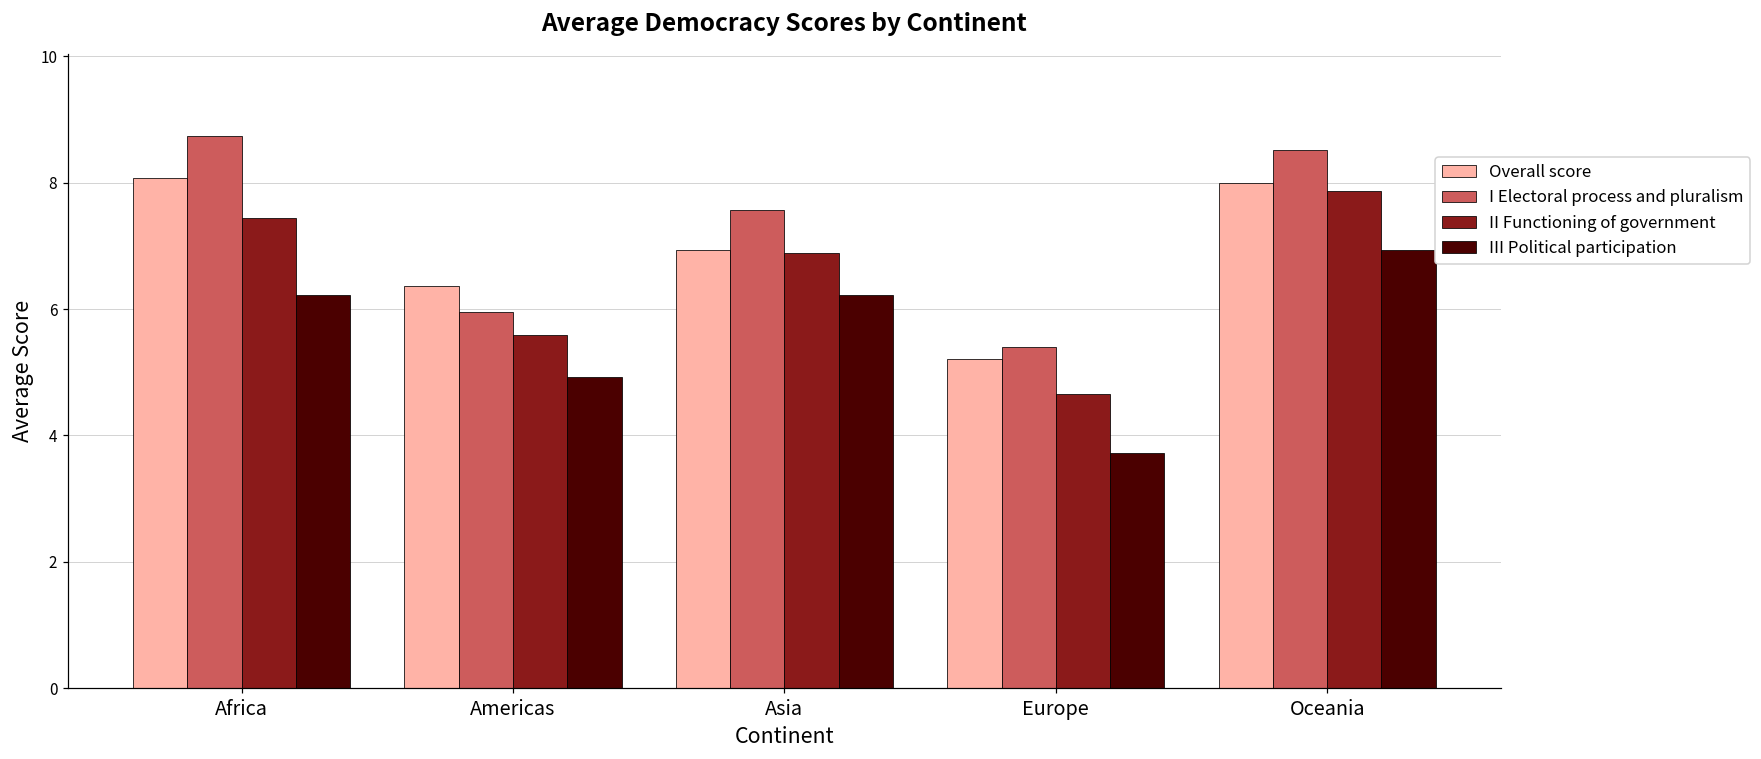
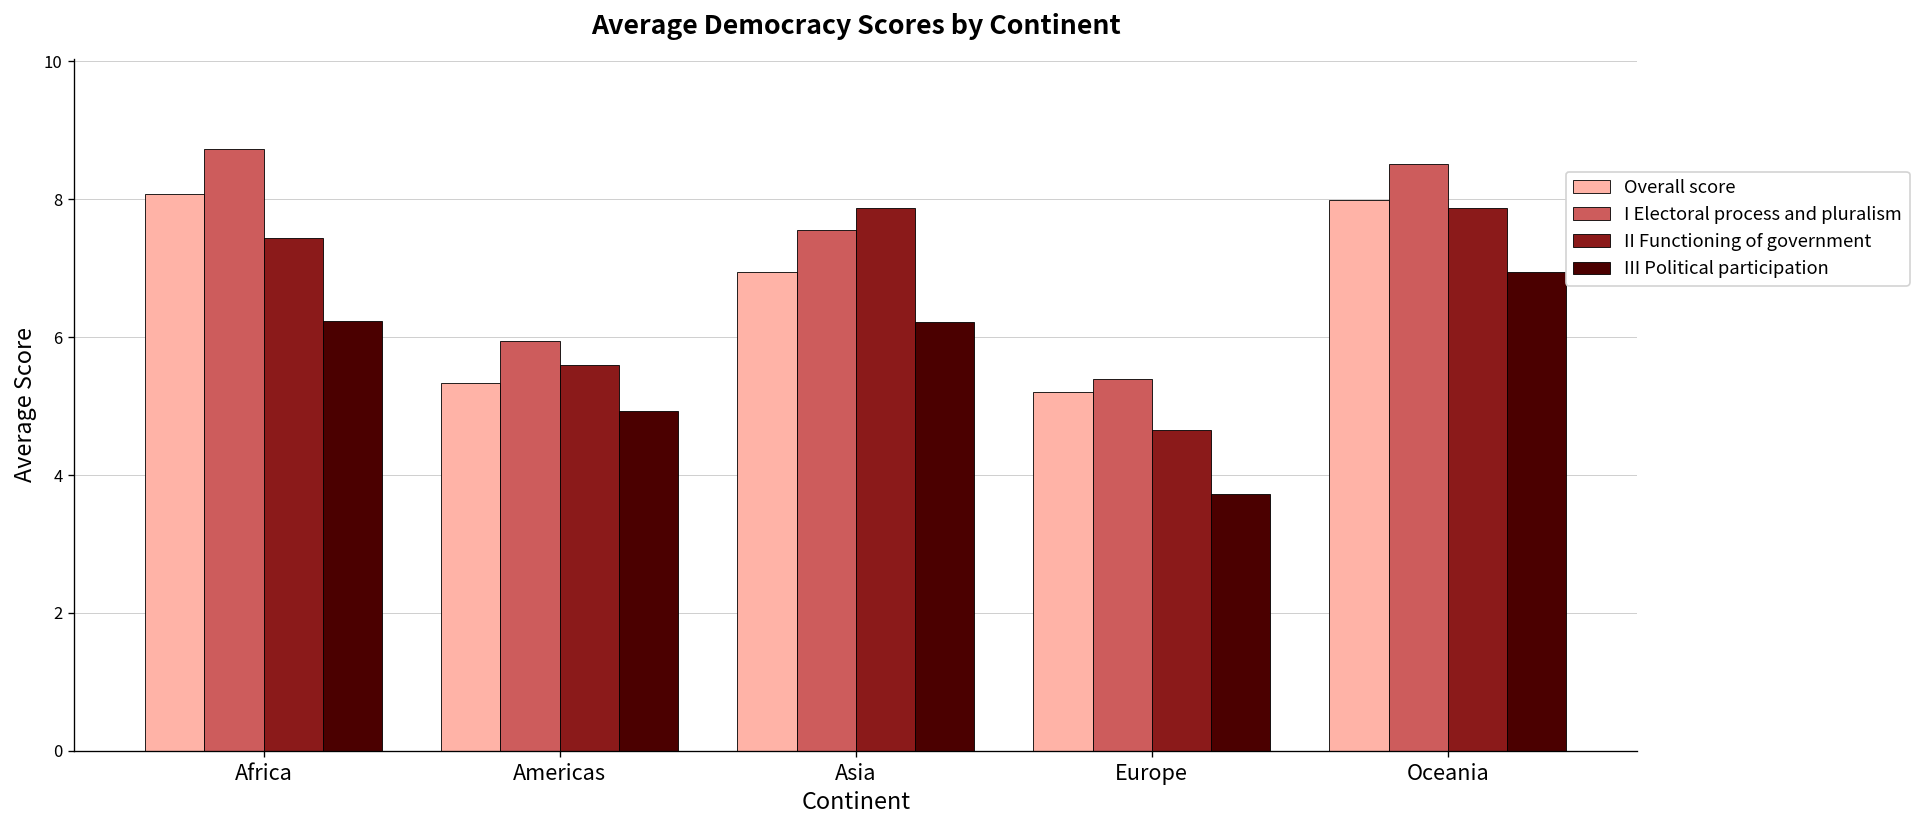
  {
    "Overall score": {
      "Africa": 8.1,
-     "Americas": 6.4,
+     "Americas": 5.3,
      "Asia": 6.9,
      "Europe": 5.2,
      "Oceania": 8.0
    },
    "I Electoral process and pluralism": {
      "Africa": 8.7,
      "Americas": 6.0,
      "Asia": 7.6,
      "Europe": 5.4,
      "Oceania": 8.5
    },
    "II Functioning of government": {
      "Africa": 7.4,
      "Americas": 5.6,
-     "Asia": 6.9,
+     "Asia": 7.9,
      "Europe": 4.7,
      "Oceania": 7.9
    },
    "III Political participation": {
      "Africa": 6.2,
      "Americas": 4.9,
      "Asia": 6.2,
      "Europe": 3.7,
      "Oceania": 6.9
    }
  }
